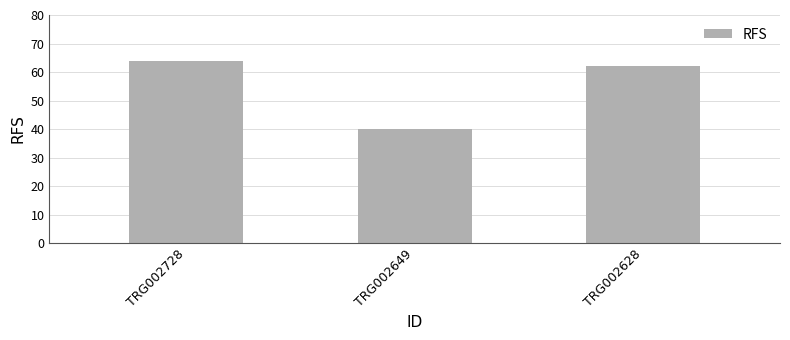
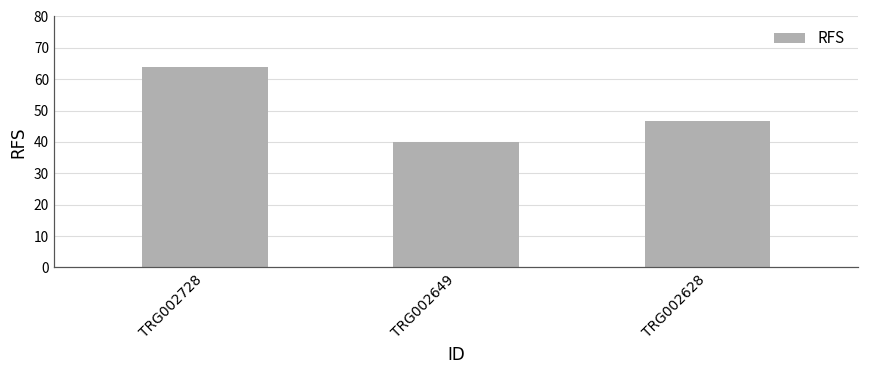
  {
    "TRG002728": 64,
    "TRG002649": 40,
-   "TRG002628": 62
+   "TRG002628": 47
  }
